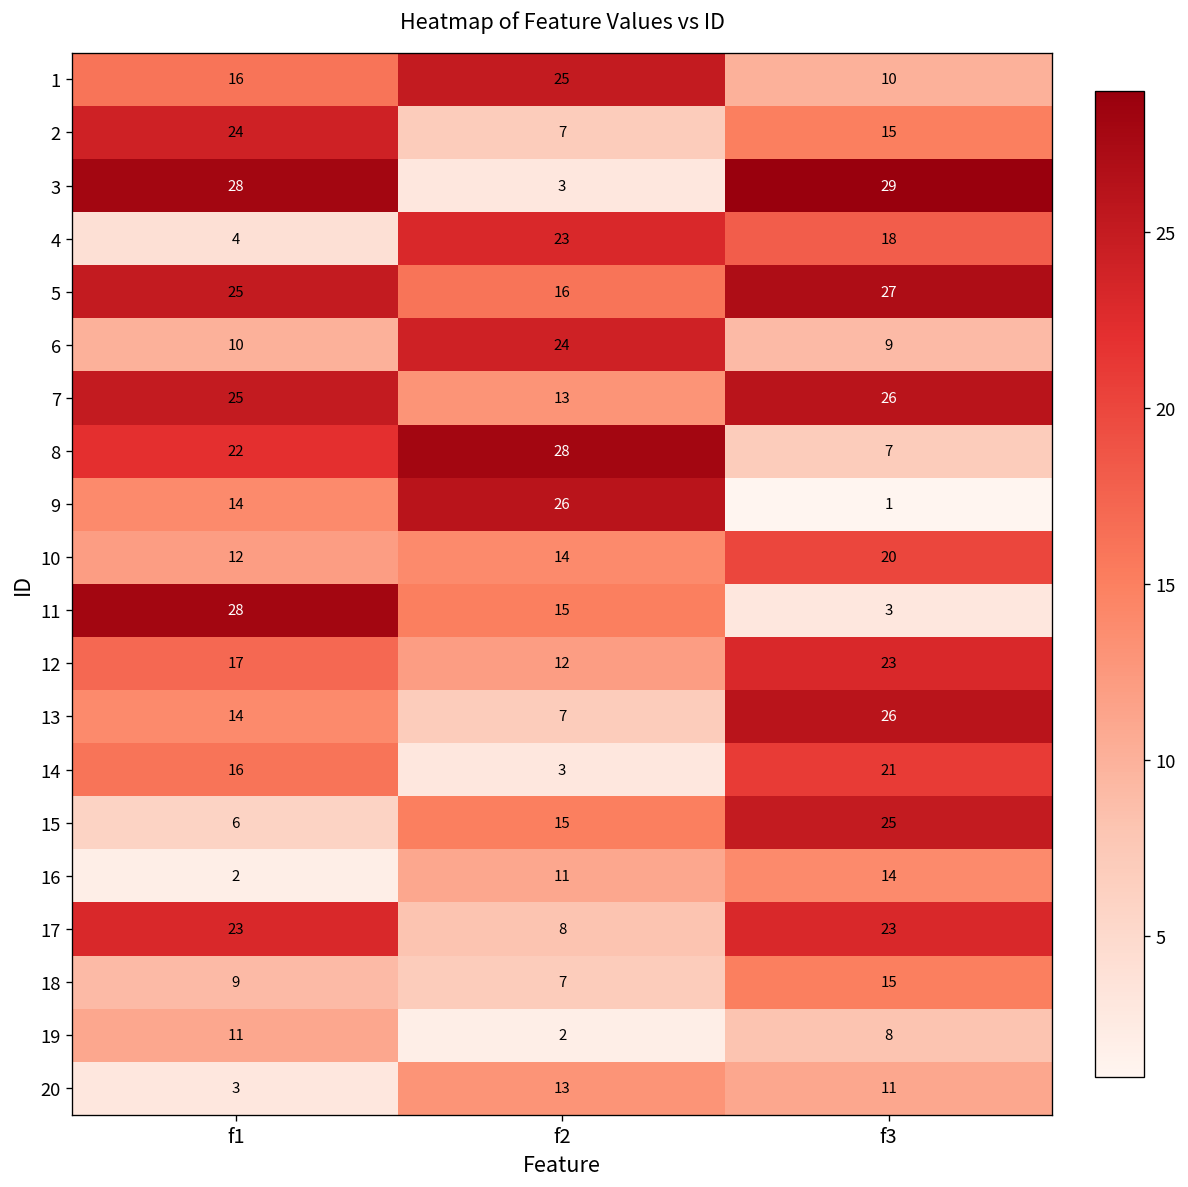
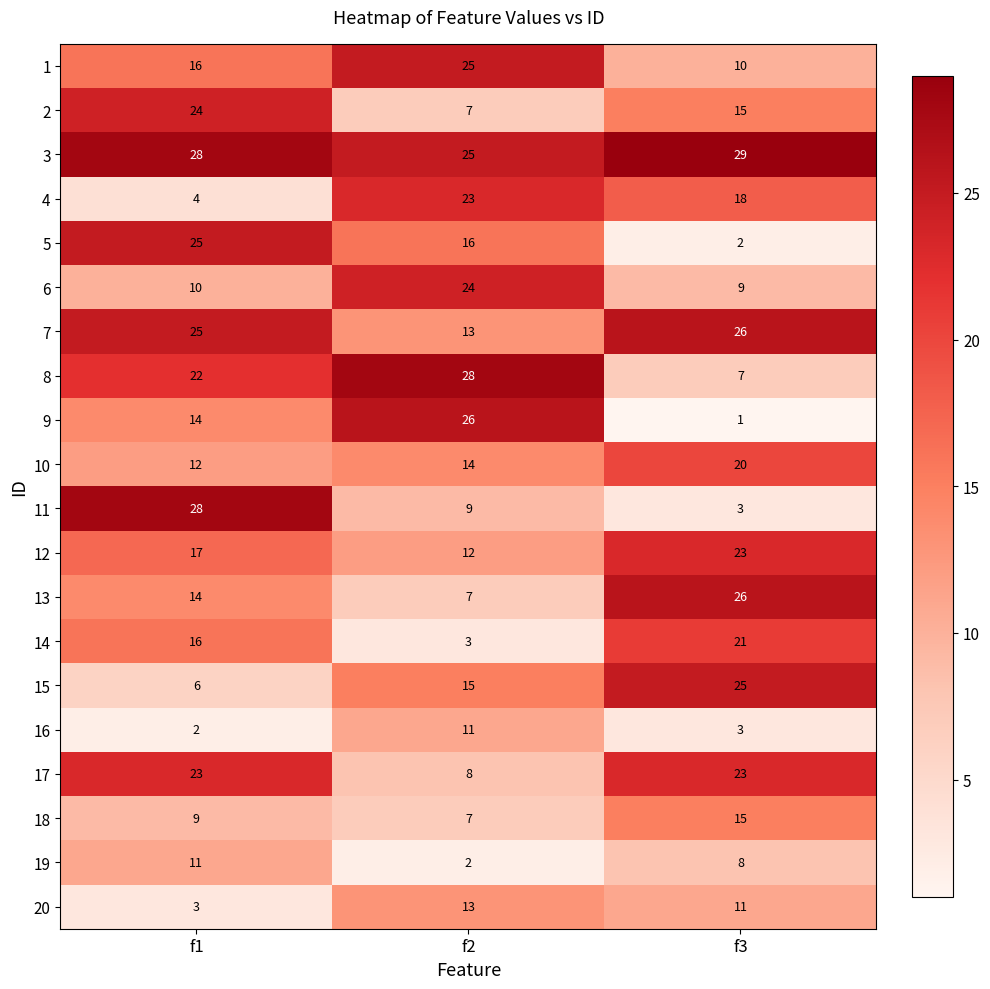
  {
    "1": {
      "f1": 16,
      "f2": 25,
      "f3": 10
    },
    "2": {
      "f1": 24,
      "f2": 7,
      "f3": 15
    },
    "3": {
      "f1": 28,
-     "f2": 3,
+     "f2": 25,
      "f3": 29
    },
    "4": {
      "f1": 4,
      "f2": 23,
      "f3": 18
    },
    "5": {
      "f1": 25,
      "f2": 16,
-     "f3": 27
+     "f3": 2
    },
    "6": {
      "f1": 10,
      "f2": 24,
      "f3": 9
    },
    "7": {
      "f1": 25,
      "f2": 13,
      "f3": 26
    },
    "8": {
      "f1": 22,
      "f2": 28,
      "f3": 7
    },
    "9": {
      "f1": 14,
      "f2": 26,
      "f3": 1
    },
    "10": {
      "f1": 12,
      "f2": 14,
      "f3": 20
    },
    "11": {
      "f1": 28,
-     "f2": 15,
+     "f2": 9,
      "f3": 3
    },
    "12": {
      "f1": 17,
      "f2": 12,
      "f3": 23
    },
    "13": {
      "f1": 14,
      "f2": 7,
      "f3": 26
    },
    "14": {
      "f1": 16,
      "f2": 3,
      "f3": 21
    },
    "15": {
      "f1": 6,
      "f2": 15,
      "f3": 25
    },
    "16": {
      "f1": 2,
      "f2": 11,
-     "f3": 14
+     "f3": 3
    },
    "17": {
      "f1": 23,
      "f2": 8,
      "f3": 23
    },
    "18": {
      "f1": 9,
      "f2": 7,
      "f3": 15
    },
    "19": {
      "f1": 11,
      "f2": 2,
      "f3": 8
    },
    "20": {
      "f1": 3,
      "f2": 13,
      "f3": 11
    }
  }
